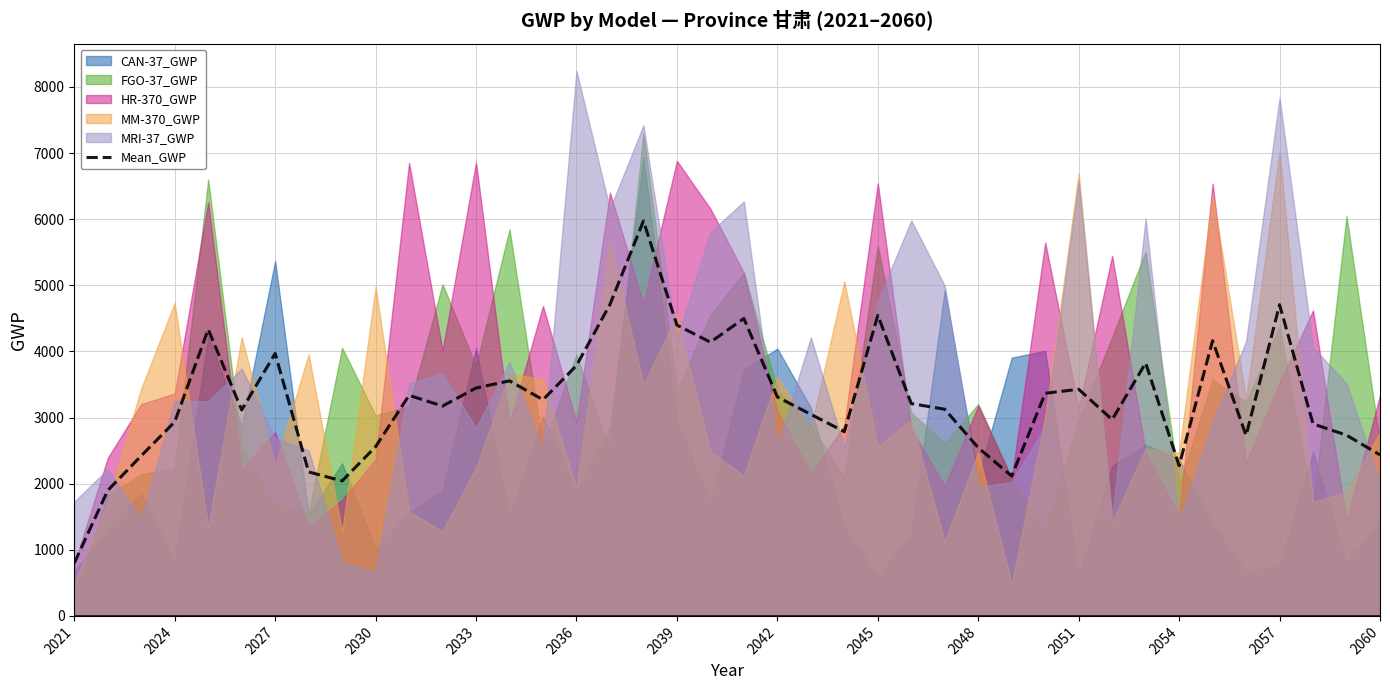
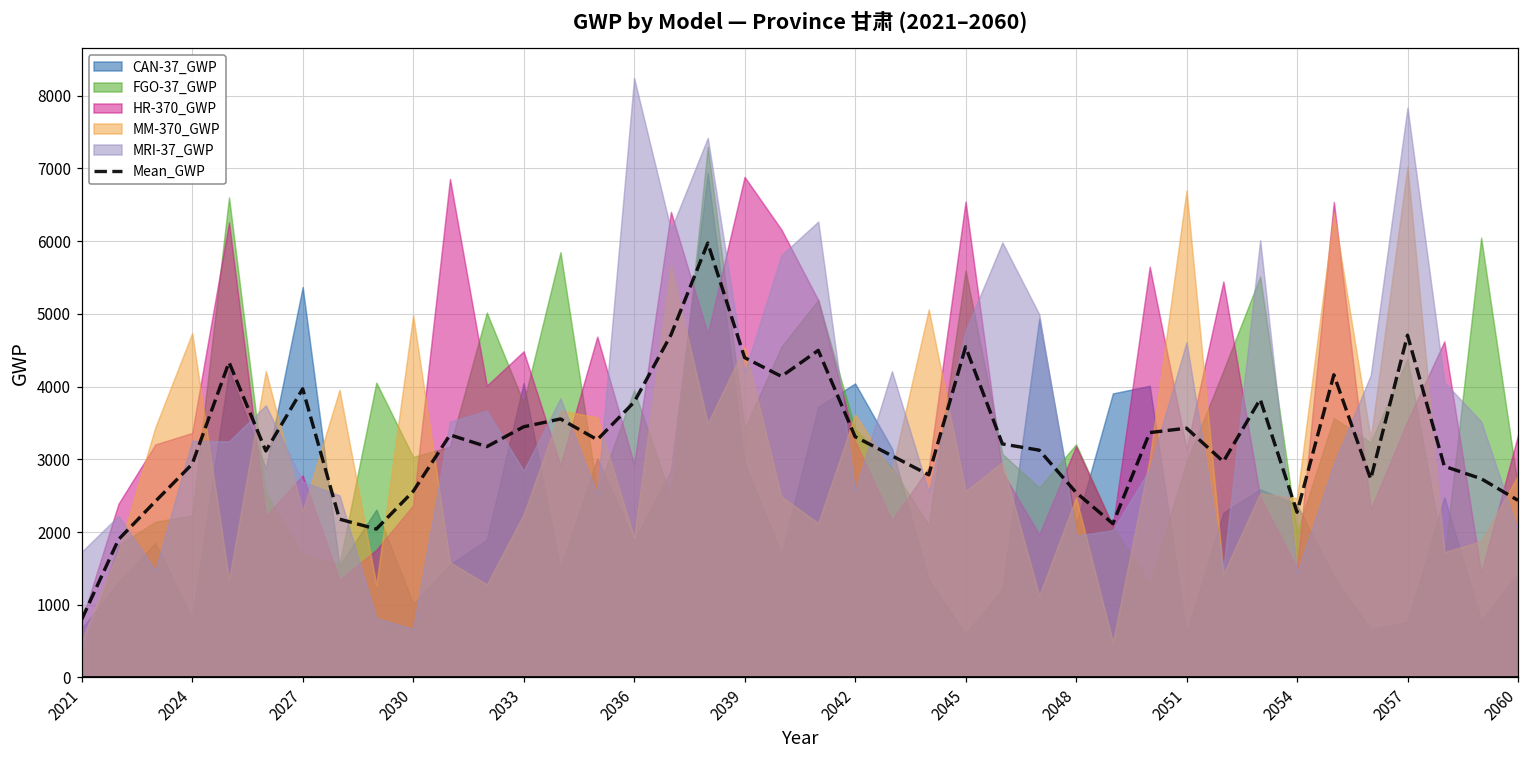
  {
    "CAN-37_GWP": {
      "2021": 700,
      "2024": 800,
      "2027": 5400,
      "2030": 1000,
      "2033": 4000,
      "2036": 1900,
      "2039": 3000,
      "2042": 4000,
      "2045": 600,
      "2048": 2100,
      "2051": 600,
      "2054": 2400,
      "2057": 800,
      "2060": 1400
    },
    "Mean_GWP": {
      "2024": 2900,
      "2027": 4000,
      "2030": 2600,
      "2033": 3400,
      "2036": 3800,
      "2039": 4400,
      "2042": 3300,
      "2045": 4500,
      "2048": 2500,
      "2051": 3400,
      "2054": 2300,
      "2057": 4700,
      "2060": 2400
    },
    "FGO-37_GWP": {
      "2021": 300,
      "2024": 2200,
      "2027": 1700,
      "2030": 3000,
      "2033": 3800,
      "2036": 4000,
      "2039": 3400,
      "2042": 3400,
      "2045": 5600,
      "2051": 3000,
      "2054": 2000,
      "2057": 4400,
      "2060": 2600
    },
    "HR-370_GWP": {
      "2024": 3400,
      "2027": 2800,
      "2030": 2400,
-     "2033": 6900,
+     "2033": 4500,
      "2036": 2900,
      "2039": 6900,
-     "2042": 3100,
+     "2042": 3200,
      "2045": 6500,
      "2051": 3100,
      "2054": 1500,
      "2057": 3500,
      "2060": 3300
    },
    "MM-370_GWP": {
      "2021": 500,
      "2024": 4700,
      "2027": 2300,
      "2030": 5000,
      "2033": 2200,
      "2036": 1900,
      "2039": 4500,
      "2042": 3600,
      "2045": 2600,
      "2048": 2500,
      "2051": 6700,
      "2054": 2500,
      "2057": 7000,
      "2060": 2800
    },
    "MRI-37_GWP": {
      "2021": 1700,
      "2024": 3300,
      "2027": 2700,
      "2030": 700,
      "2033": 2800,
      "2036": 8200,
      "2039": 4200,
      "2042": 2600,
      "2045": 4800,
      "2048": 1900,
-     "2051": 6600,
+     "2051": 4600,
      "2054": 1400,
      "2057": 7800,
      "2060": 2000
    }
  }
